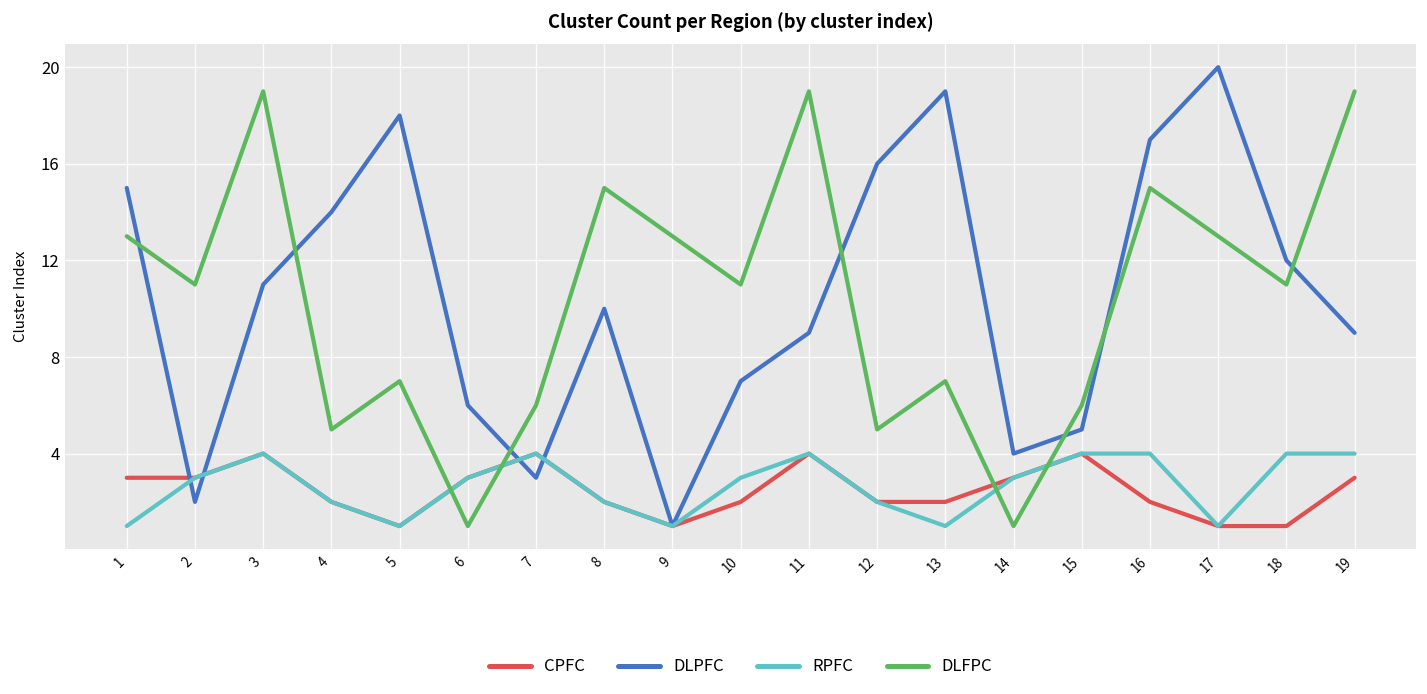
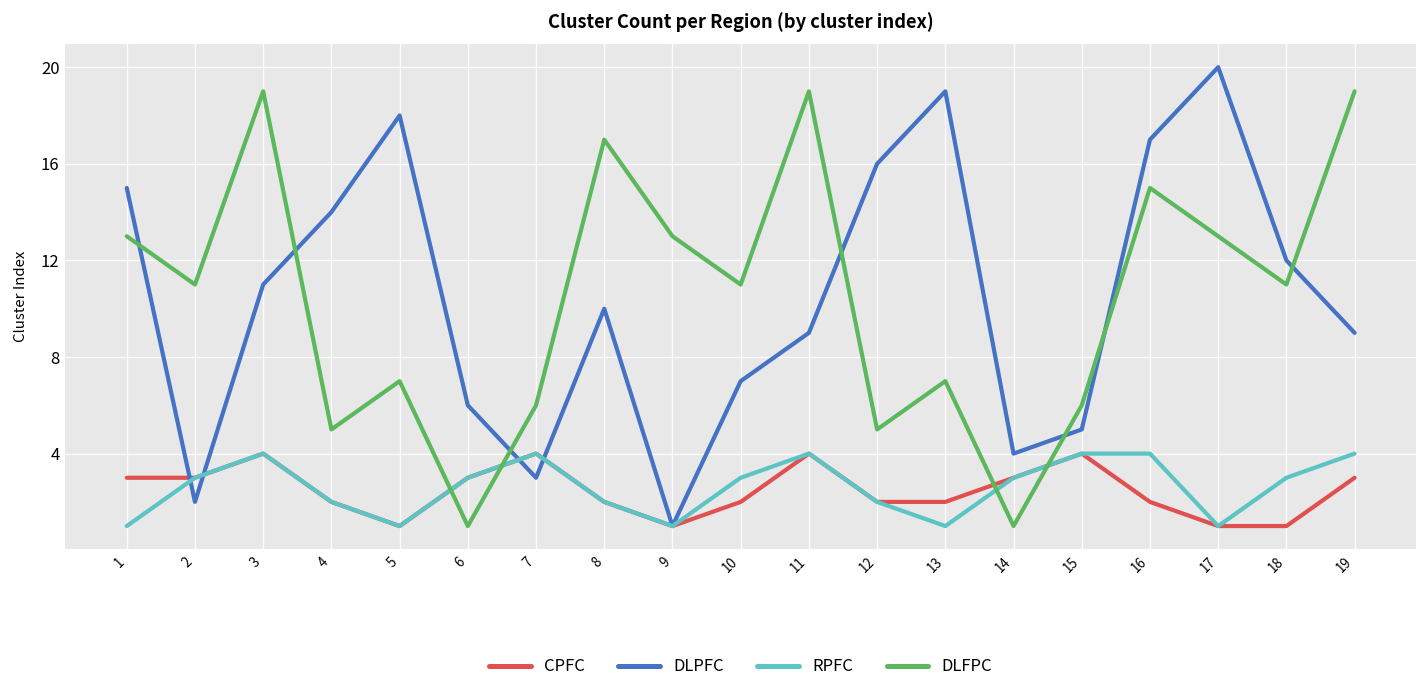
  {
    "CPFC": {
      "1": 3,
      "10": 2,
      "13": 2,
      "16": 2,
      "18": 1,
      "19": 3
    },
    "DLPFC": {
      "1": 15,
      "2": 2,
      "3": 11,
      "4": 14,
      "5": 18,
      "6": 6,
      "7": 3,
      "8": 10,
      "10": 7,
      "11": 9,
      "12": 16,
      "13": 19,
      "14": 4,
      "15": 5,
      "16": 17,
      "17": 20,
      "18": 12,
      "19": 9
    },
    "RPFC": {
      "1": 1,
      "10": 3,
      "13": 1,
      "16": 4,
-     "18": 4,
+     "18": 3,
      "19": 4
    },
    "DLFPC": {
      "1": 13,
      "2": 11,
      "3": 19,
      "4": 5,
      "5": 7,
      "6": 1,
      "7": 6,
-     "8": 15,
+     "8": 17,
      "9": 13,
      "10": 11,
      "11": 19,
      "12": 5,
      "13": 7,
      "14": 1,
      "15": 6,
      "16": 15,
      "17": 13,
      "18": 11,
      "19": 19
    }
  }
